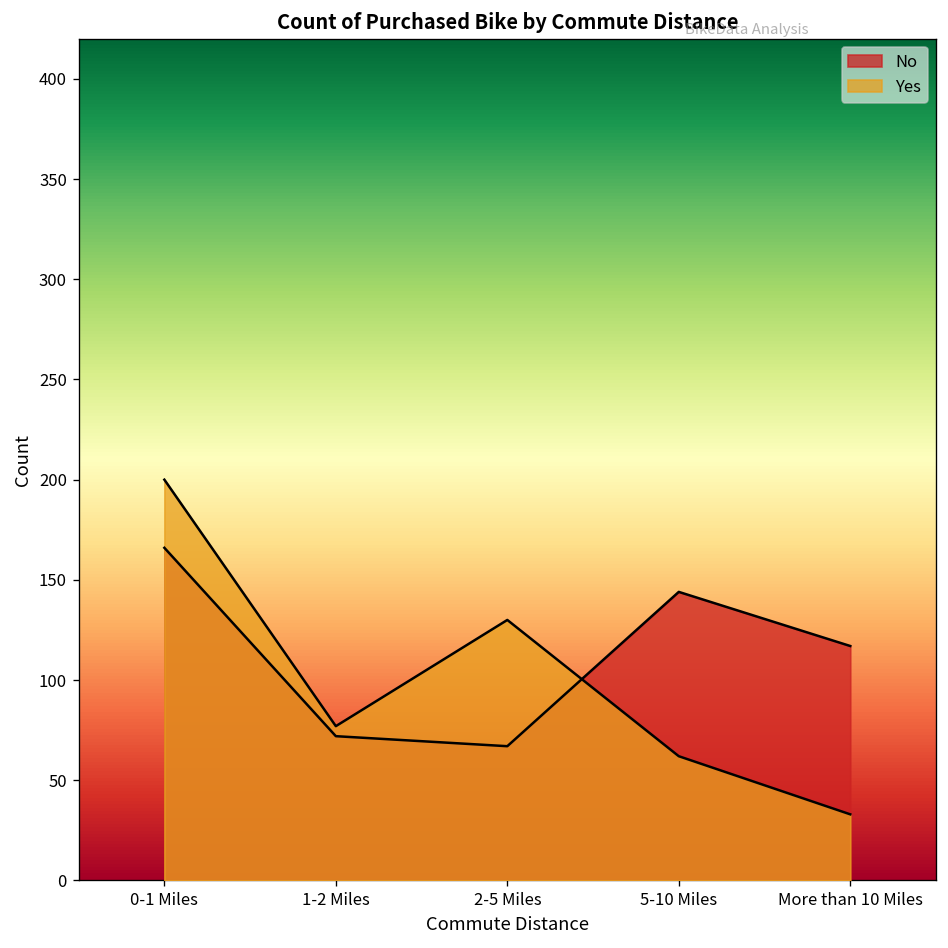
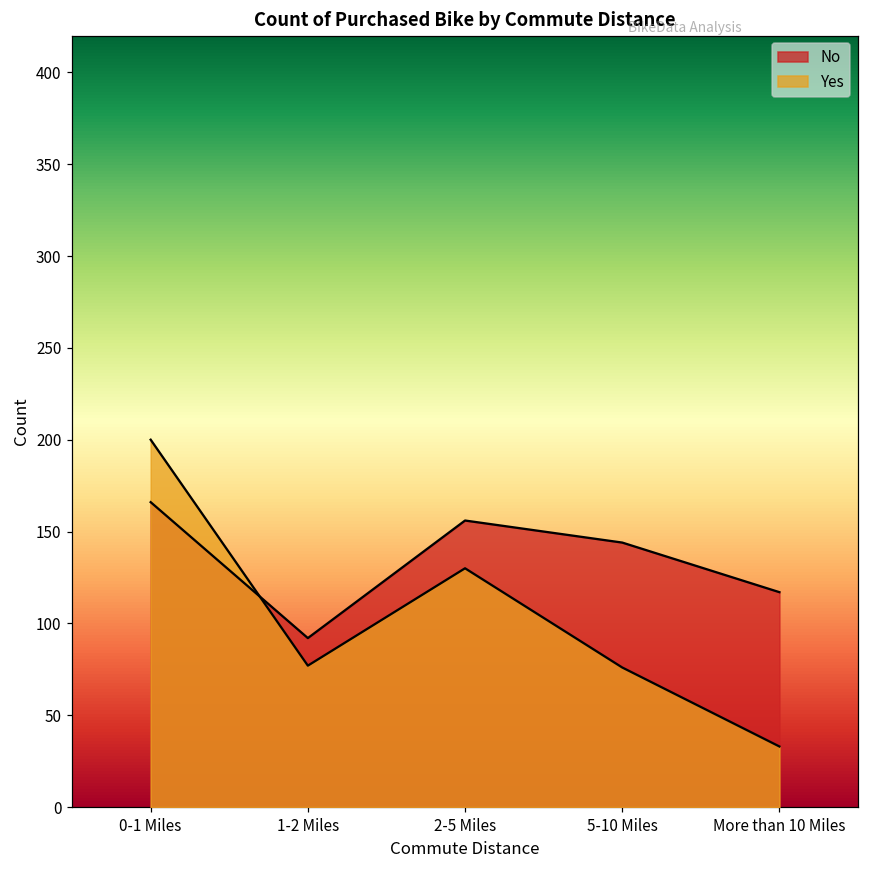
  {
    "No": {
      "0-1 Miles": 166,
-     "1-2 Miles": 72,
-     "2-5 Miles": 67,
+     "1-2 Miles": 92,
+     "2-5 Miles": 156,
      "5-10 Miles": 144,
      "More than 10 Miles": 117
    },
    "Yes": {
      "0-1 Miles": 200,
      "1-2 Miles": 77,
      "2-5 Miles": 130,
-     "5-10 Miles": 62,
+     "5-10 Miles": 76,
      "More than 10 Miles": 33
    }
  }
